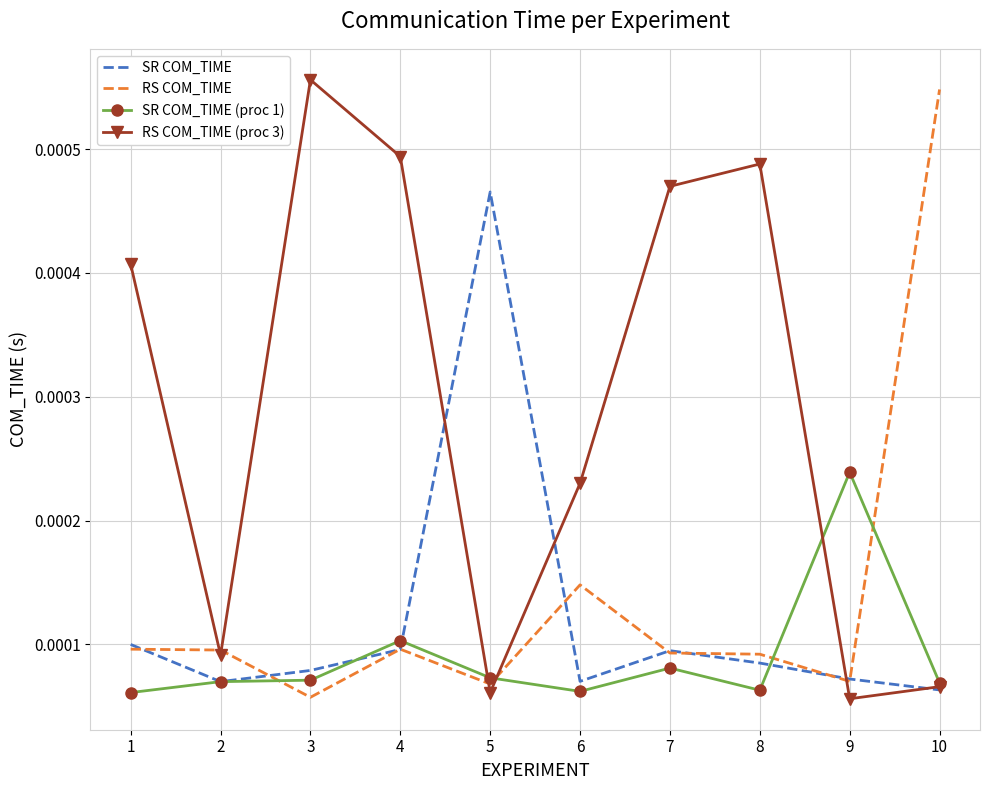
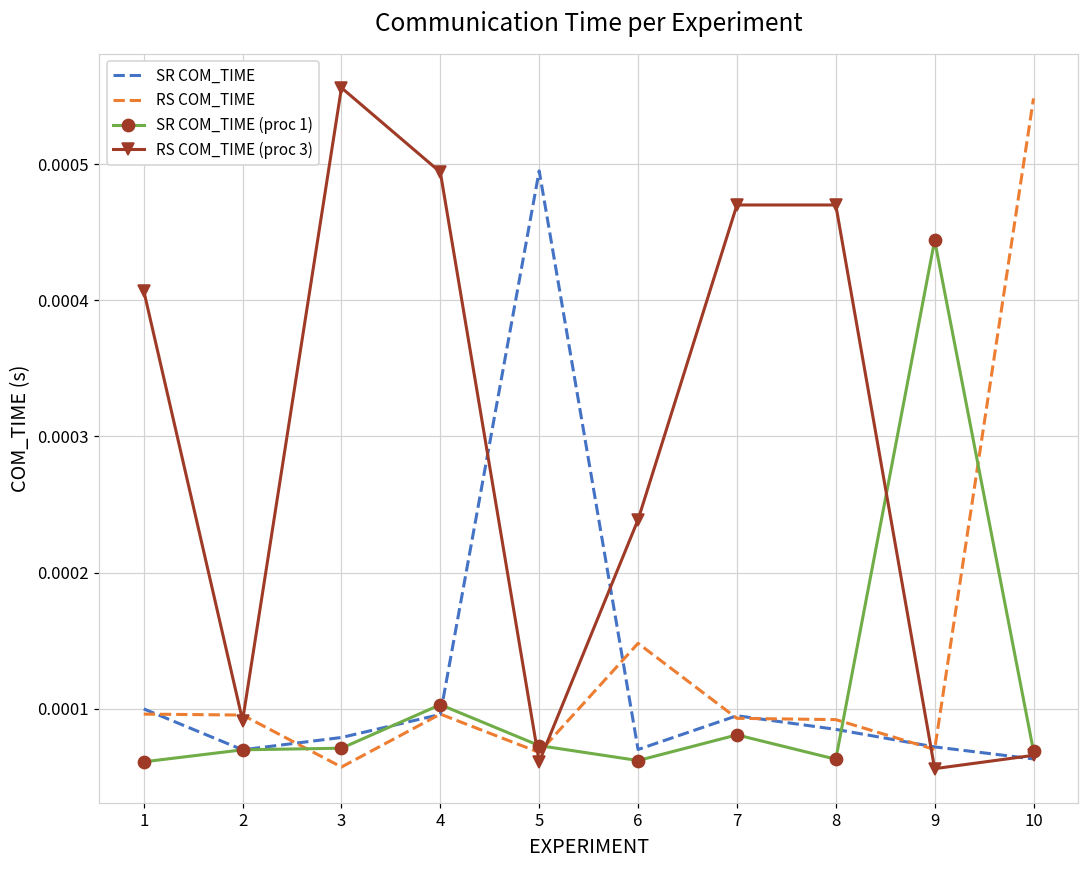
  {
    "SR COM_TIME": {
      "1": 0.000100,
      "3": 0.000079,
-     "5": 0.000465,
+     "5": 0.000495,
      "6": 0.000070,
      "8": 0.000085,
      "10": 0.000063
    },
    "RS COM_TIME": {
      "1": 0.000096,
      "2": 0.000095,
      "3": 0.000057,
      "5": 0.000068,
      "6": 0.000148,
      "8": 0.000092,
      "10": 0.000548
    },
    "SR COM_TIME (proc 1)": {
      "1": 0.000061,
      "3": 0.000071,
      "4": 0.000103,
      "5": 0.000073,
      "6": 0.000062,
      "7": 0.000081,
      "8": 0.000063,
-     "9": 0.000239,
+     "9": 0.000444,
      "10": 0.000069
    },
    "RS COM_TIME (proc 3)": {
      "1": 0.000407,
      "2": 0.000091,
      "3": 0.000556,
      "4": 0.000494,
      "5": 0.000061,
-     "6": 0.000230,
+     "6": 0.000239,
      "7": 0.000470,
-     "8": 0.000488,
+     "8": 0.000470,
      "9": 0.000056,
      "10": 0.000066
    }
  }
